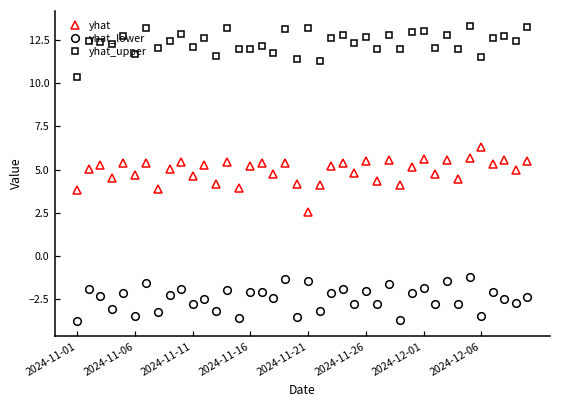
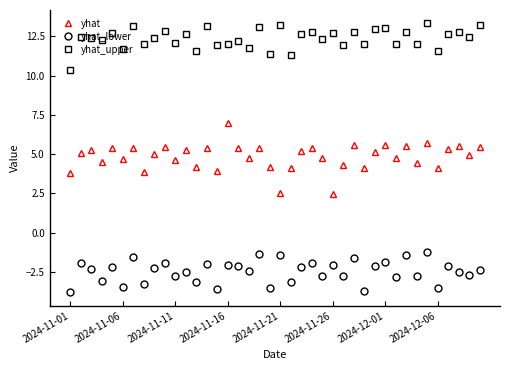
  {
    "yhat": {
      "2024-11-01": 3.8,
      "2024-11-06": 4.7,
      "2024-11-11": 4.6,
-     "2024-11-16": 5.2,
+     "2024-11-16": 7.0,
      "2024-11-21": 2.5,
-     "2024-11-26": 5.5,
+     "2024-11-26": 2.5,
      "2024-12-01": 5.6,
-     "2024-12-06": 6.3
+     "2024-12-06": 4.1
    }
  }
